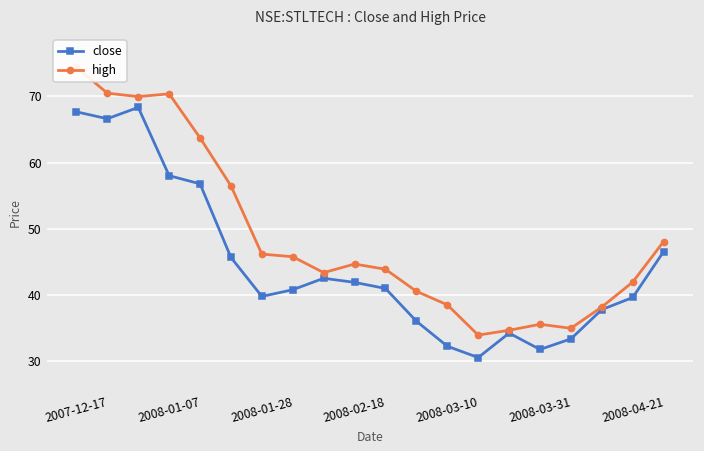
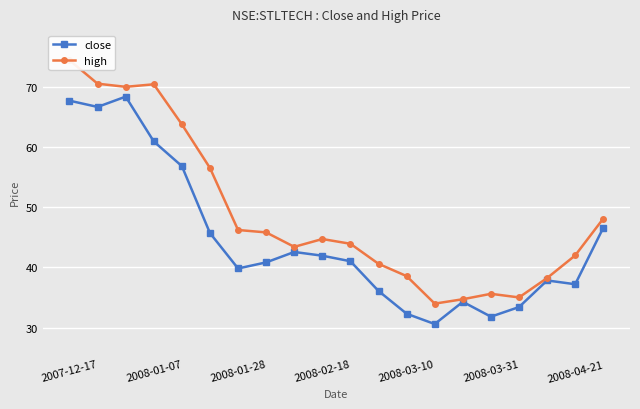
  {
    "close": {
      "2007-12-17": 68,
-     "2008-01-07": 58,
+     "2008-01-07": 61,
      "2008-01-28": 40,
      "2008-02-18": 42,
      "2008-03-10": 32,
      "2008-03-31": 32,
-     "2008-04-21": 40
+     "2008-04-21": 37
    },
    "high": {
      "2008-01-07": 70,
      "2008-01-28": 46,
      "2008-02-18": 45,
      "2008-03-10": 39,
      "2008-03-31": 36,
      "2008-04-21": 42
    }
  }
